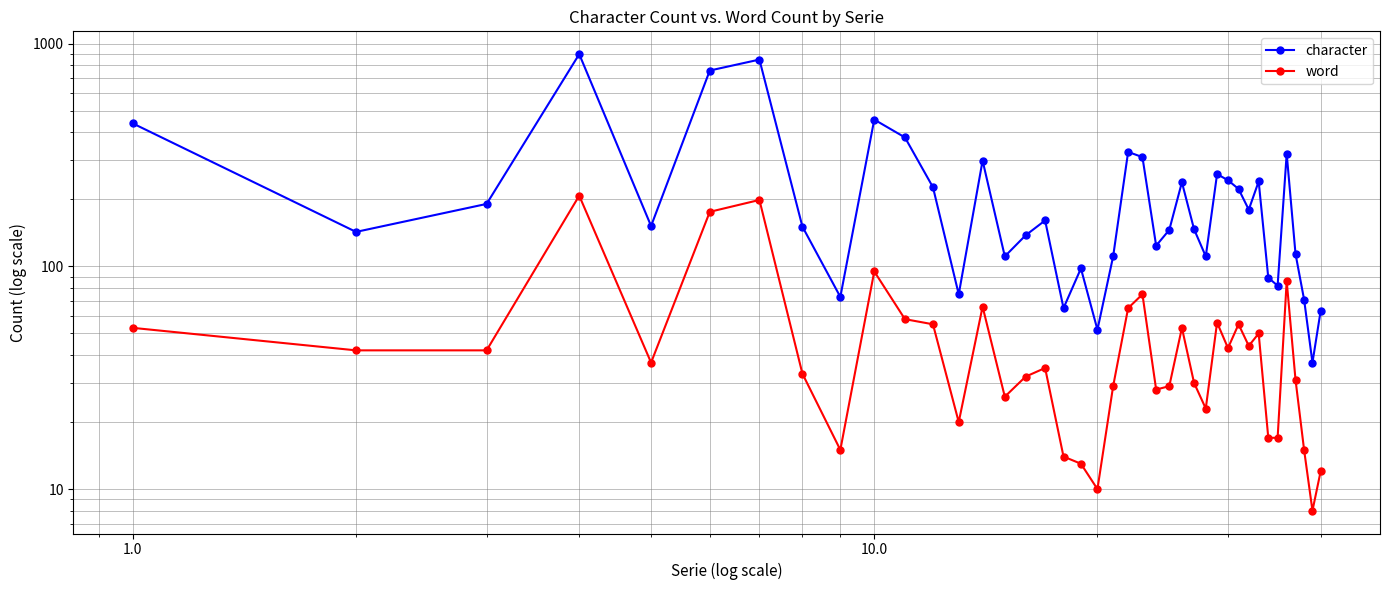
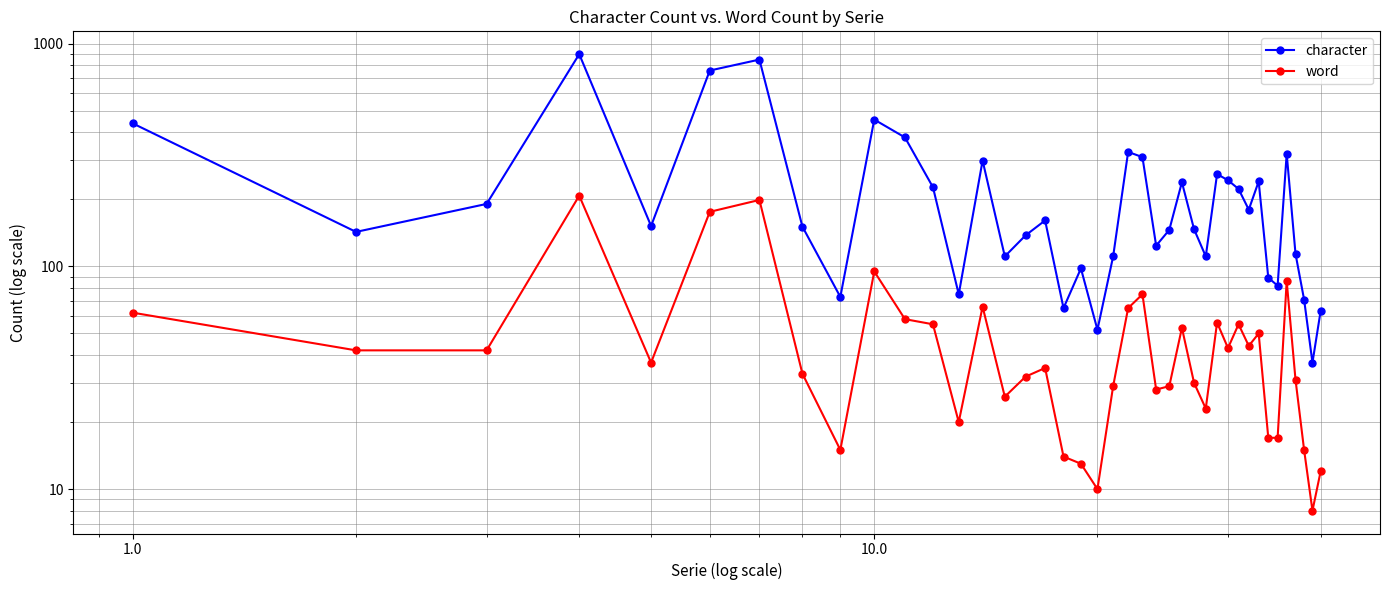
  {
    "character": {
      "1.0": 440,
      "10.0": 460
    },
    "word": {
-     "1.0": 53,
+     "1.0": 62,
      "10.0": 95
    }
  }
